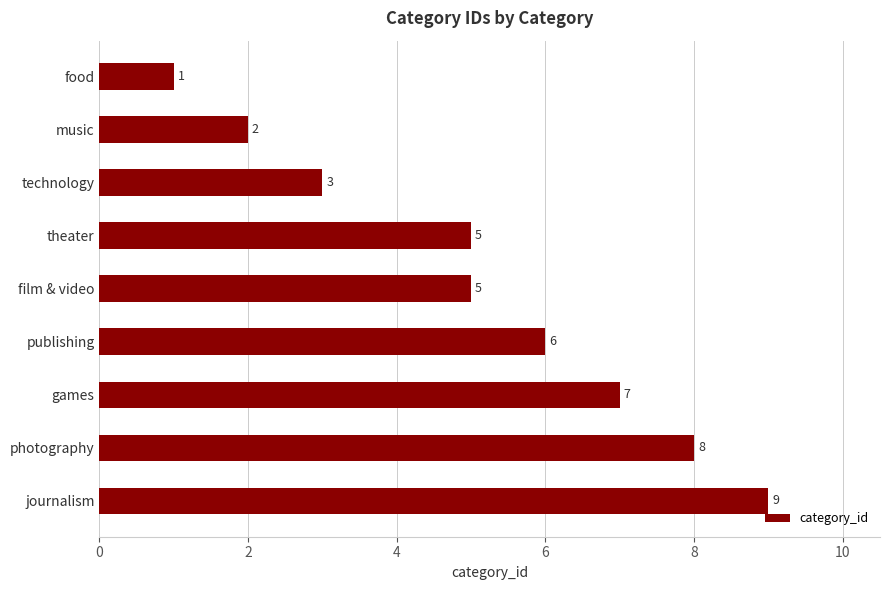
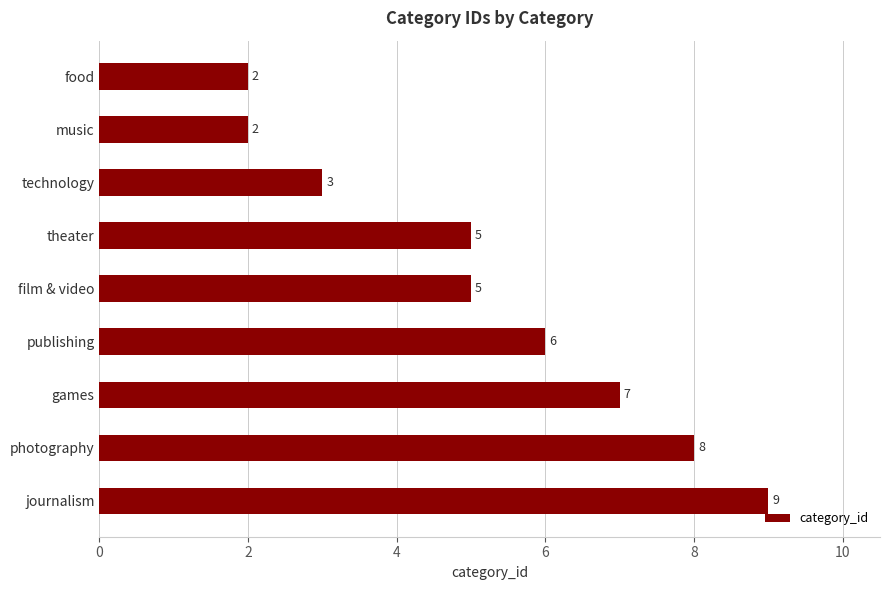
  {
-   "food": 1,
+   "food": 2,
    "music": 2,
    "technology": 3,
    "theater": 5,
    "film & video": 5,
    "publishing": 6,
    "games": 7,
    "photography": 8,
    "journalism": 9
  }
